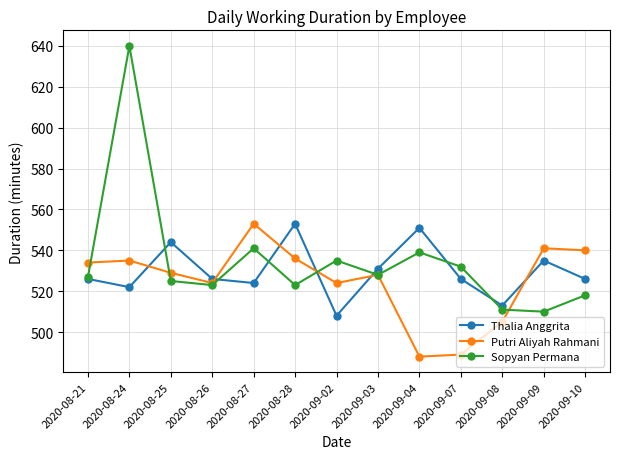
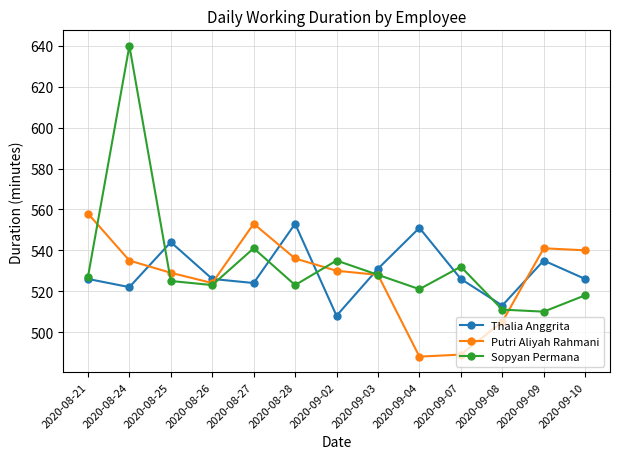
  {
    "Thalia Anggrita": {
      "2020-08-24": 522,
      "2020-08-25": 544,
      "2020-08-26": 526,
      "2020-08-27": 524,
      "2020-08-28": 553,
      "2020-09-02": 508,
      "2020-09-03": 531,
      "2020-09-04": 551,
      "2020-09-07": 526,
      "2020-09-08": 513,
      "2020-09-09": 535,
      "2020-09-10": 526
    },
    "Putri Aliyah Rahmani": {
-     "2020-08-21": 534,
+     "2020-08-21": 558,
      "2020-08-24": 535,
      "2020-08-25": 529,
      "2020-08-27": 553,
      "2020-08-28": 536,
-     "2020-09-02": 524,
+     "2020-09-02": 530,
      "2020-09-04": 488,
      "2020-09-09": 541,
      "2020-09-10": 540
    },
    "Sopyan Permana": {
      "2020-08-24": 640,
      "2020-08-25": 525,
      "2020-08-27": 541,
      "2020-08-28": 523,
      "2020-09-02": 535,
-     "2020-09-04": 539,
+     "2020-09-04": 521,
      "2020-09-07": 532,
      "2020-09-08": 511,
      "2020-09-09": 510,
      "2020-09-10": 518
    }
  }
